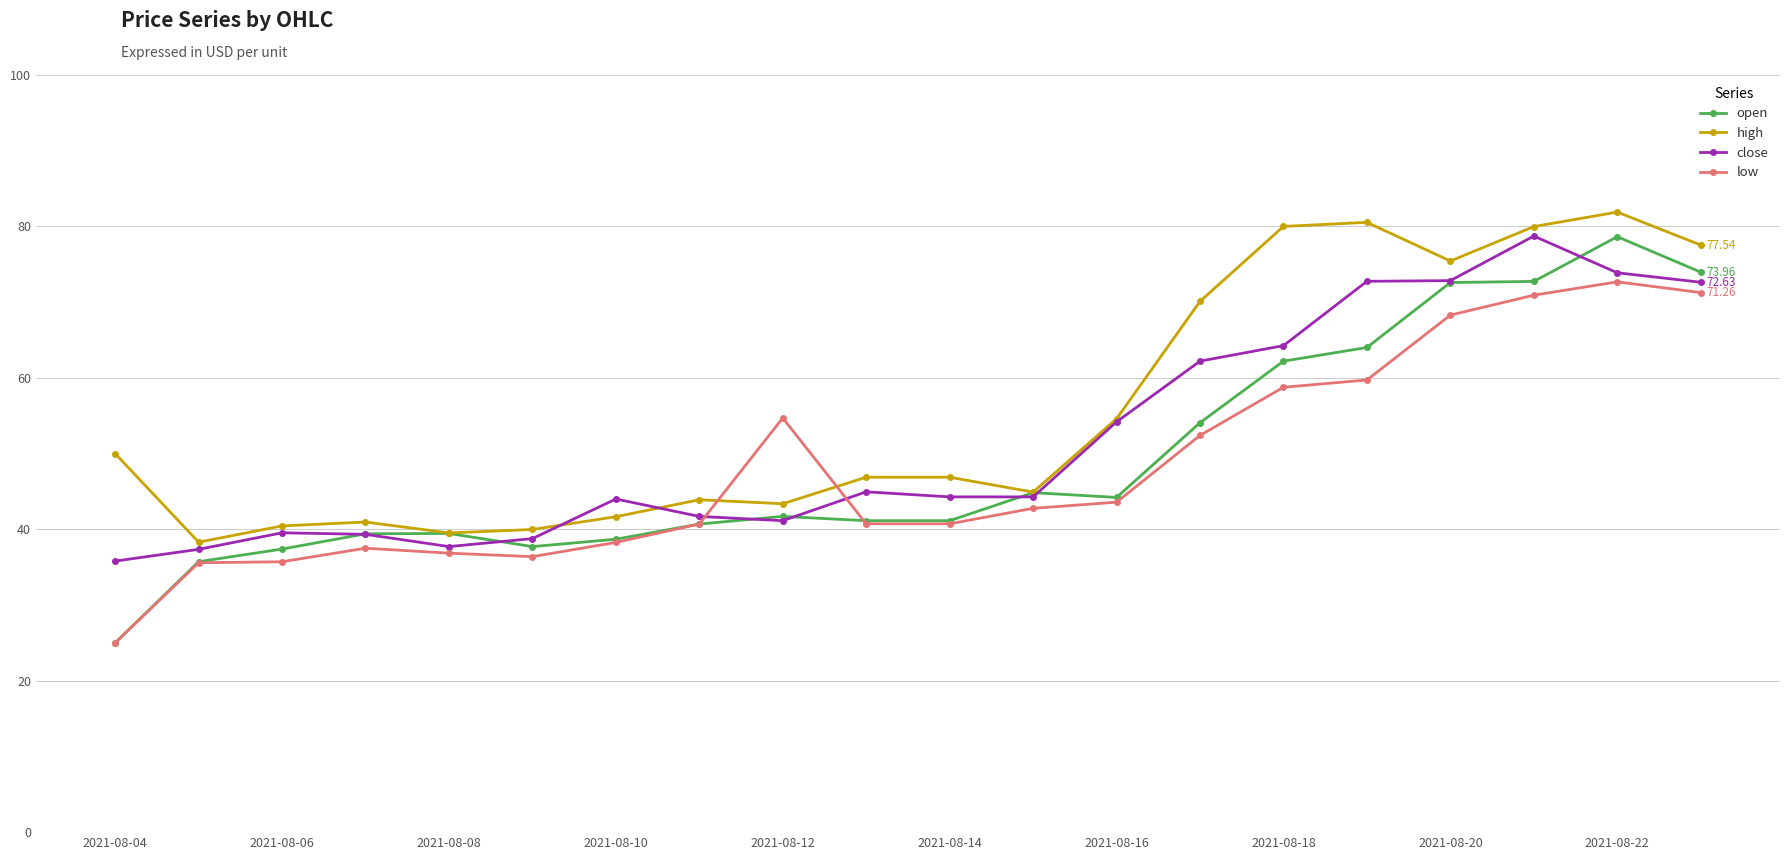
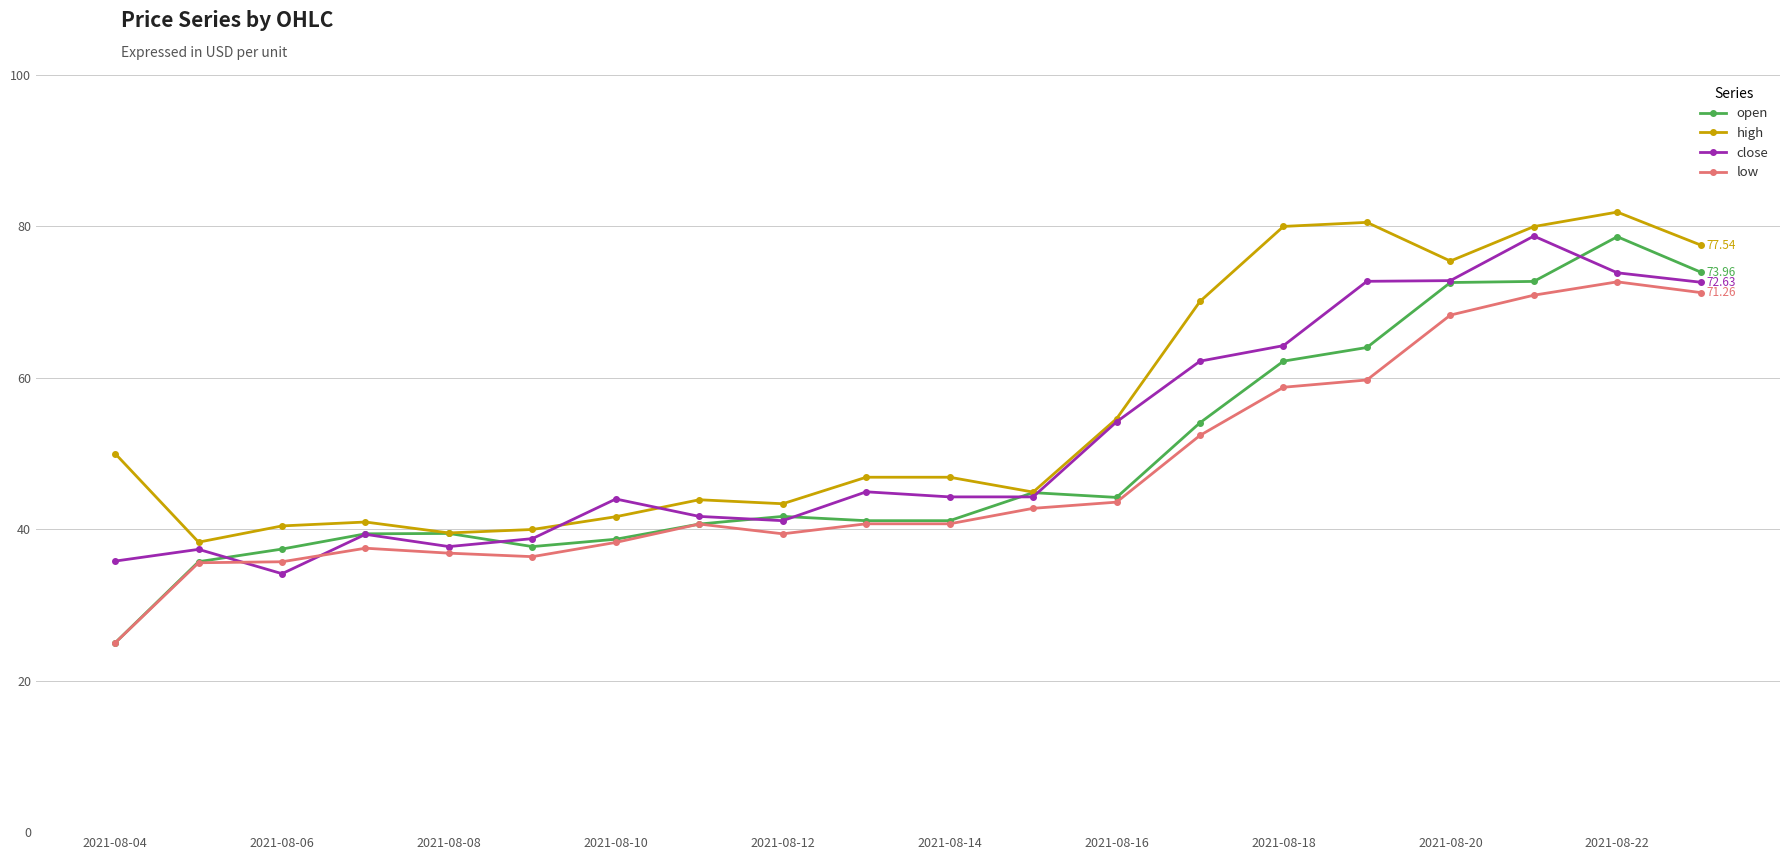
  {
    "open": {
      "2021-08-06": 37,
      "2021-08-10": 39,
      "2021-08-12": 42,
      "2021-08-14": 41,
      "2021-08-16": 44,
      "2021-08-18": 62,
      "2021-08-22": 79
    },
    "high": {
      "2021-08-04": 50,
      "2021-08-06": 40,
      "2021-08-10": 42,
      "2021-08-12": 43,
      "2021-08-14": 47,
      "2021-08-16": 55,
      "2021-08-18": 80,
      "2021-08-20": 75,
      "2021-08-22": 82
    },
    "close": {
      "2021-08-04": 36,
-     "2021-08-06": 40,
+     "2021-08-06": 34,
      "2021-08-08": 38,
      "2021-08-10": 44,
      "2021-08-12": 41,
      "2021-08-14": 44,
      "2021-08-16": 54,
      "2021-08-18": 64,
      "2021-08-22": 74
    },
    "low": {
      "2021-08-06": 36,
      "2021-08-08": 37,
      "2021-08-10": 38,
-     "2021-08-12": 55,
+     "2021-08-12": 39,
      "2021-08-14": 41,
      "2021-08-16": 44,
      "2021-08-18": 59,
      "2021-08-20": 68,
      "2021-08-22": 73
    }
  }
